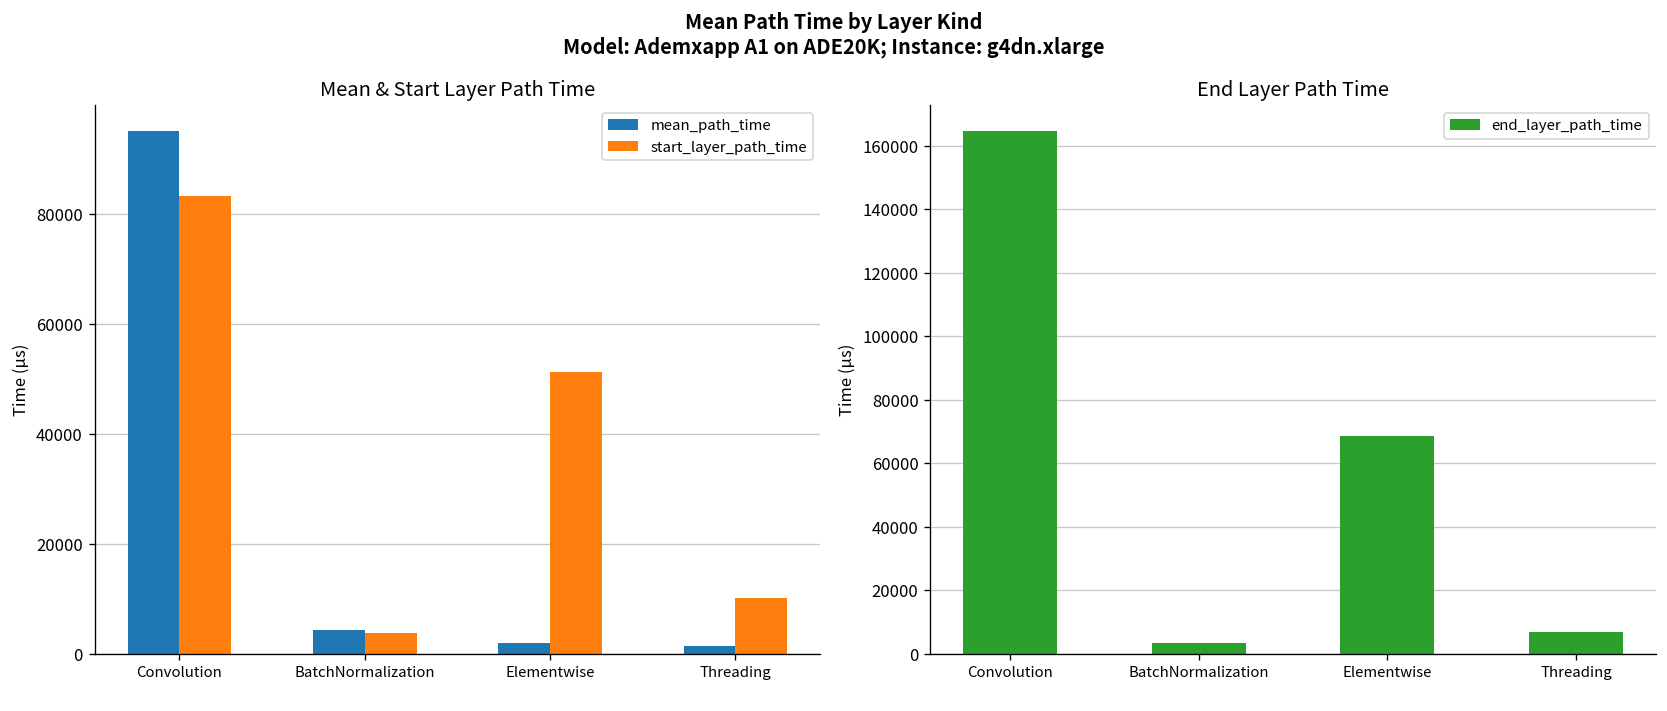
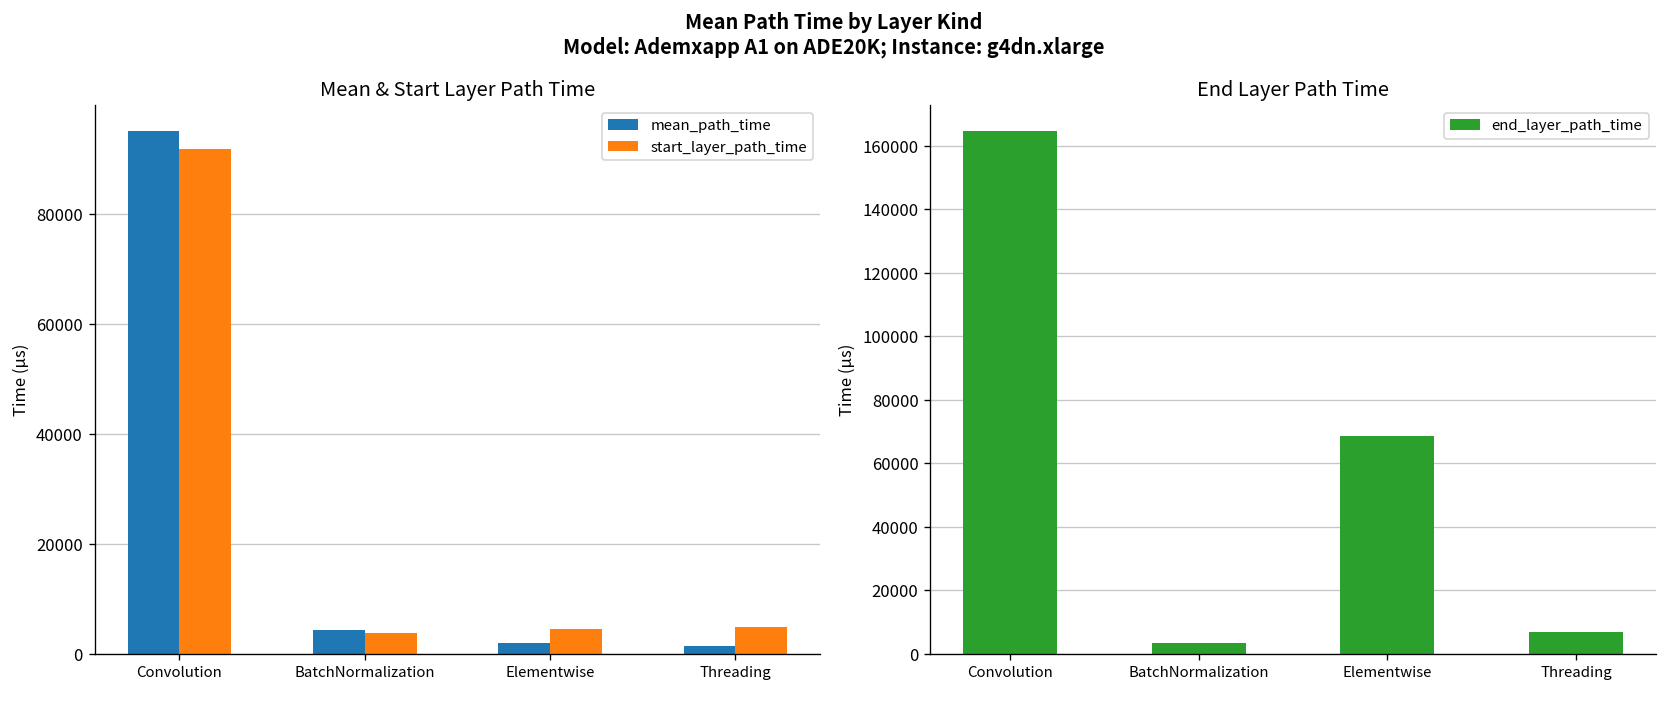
  {
    "Mean & Start Layer Path Time": {
      "mean_path_time": {
        "Convolution": 95000,
        "BatchNormalization": 4000,
        "Elementwise": 2000,
        "Threading": 1000
      },
      "start_layer_path_time": {
-       "Convolution": 83000,
+       "Convolution": 92000,
        "BatchNormalization": 4000,
-       "Elementwise": 51000,
-       "Threading": 10000
+       "Elementwise": 5000,
+       "Threading": 5000
      }
    },
    "End Layer Path Time": {
      "Convolution": 165000,
      "BatchNormalization": 3000,
      "Elementwise": 69000,
      "Threading": 7000
    }
  }
